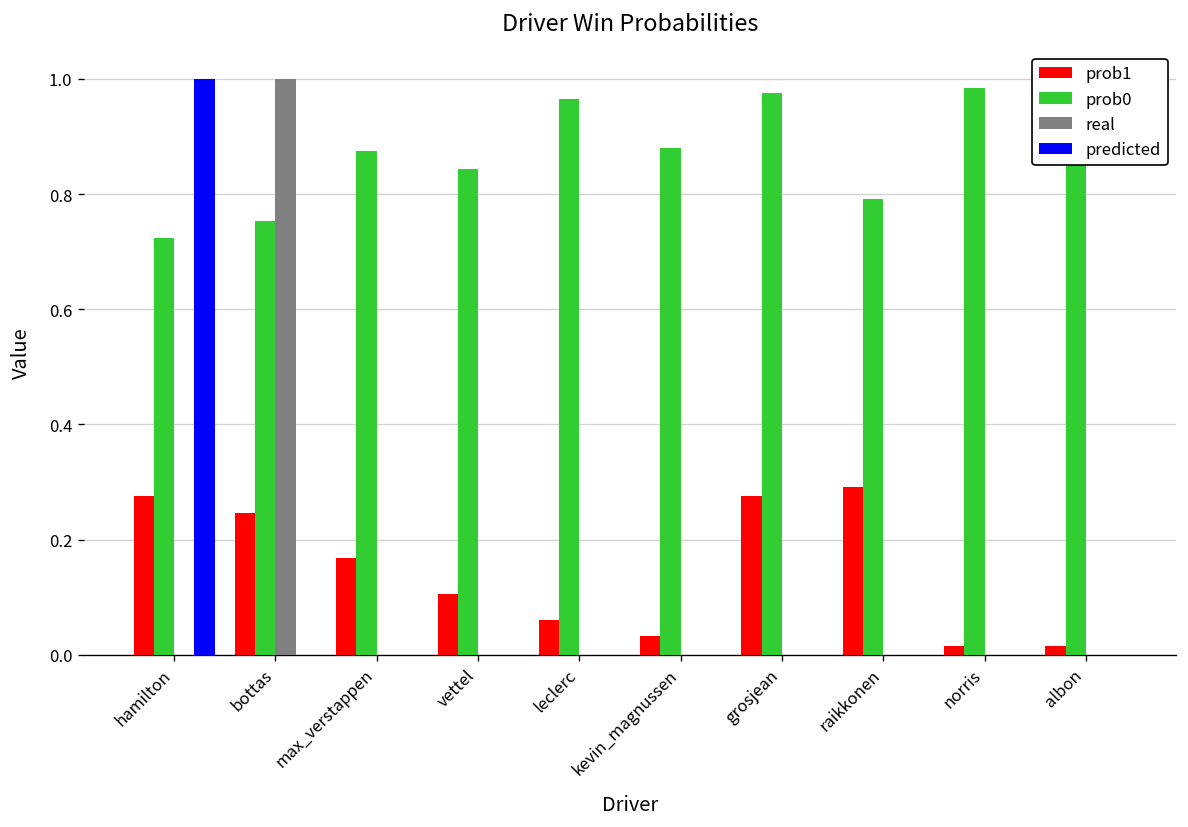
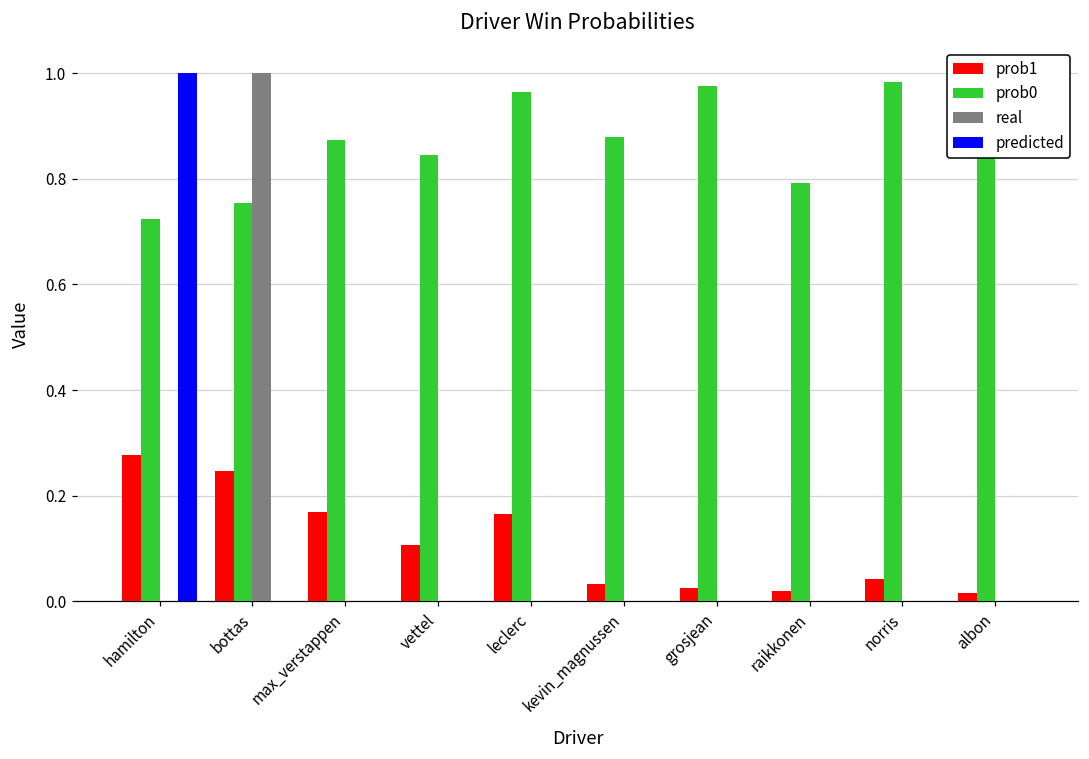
  {
    "prob1": {
      "hamilton": 0.28,
      "bottas": 0.25,
      "max_verstappen": 0.17,
      "vettel": 0.11,
-     "leclerc": 0.06,
+     "leclerc": 0.17,
      "kevin_magnussen": 0.03,
-     "grosjean": 0.28,
-     "raikkonen": 0.29,
-     "norris": 0.02,
+     "grosjean": 0.02,
+     "raikkonen": 0.02,
+     "norris": 0.04,
      "albon": 0.02
    },
    "prob0": {
      "hamilton": 0.72,
      "bottas": 0.75,
      "max_verstappen": 0.87,
      "vettel": 0.84,
      "leclerc": 0.96,
      "kevin_magnussen": 0.88,
      "grosjean": 0.98,
      "raikkonen": 0.79,
      "norris": 0.98
    },
    "real": {
      "hamilton": 0.00,
      "bottas": 1.00,
      "max_verstappen": 0.00,
      "vettel": 0.00,
      "leclerc": 0.00,
      "kevin_magnussen": 0.00,
      "grosjean": 0.00,
      "raikkonen": 0.00,
      "norris": 0.00,
      "albon": 0.00
    },
    "predicted": {
      "hamilton": 1.00,
      "bottas": 0.00,
      "max_verstappen": 0.00,
      "vettel": 0.00,
      "leclerc": 0.00,
      "kevin_magnussen": 0.00,
      "grosjean": 0.00,
      "raikkonen": 0.00,
      "norris": 0.00,
      "albon": 0.00
    }
  }
